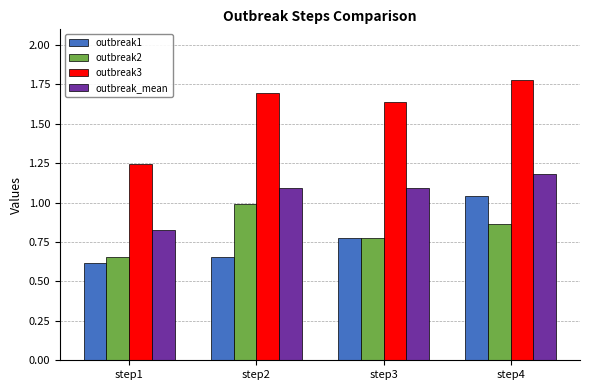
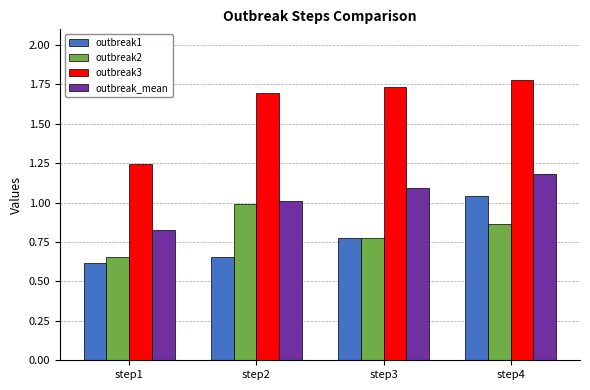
  {
    "outbreak1": {
      "step1": 0.62,
      "step2": 0.65,
      "step3": 0.77,
      "step4": 1.04
    },
    "outbreak2": {
      "step1": 0.66,
      "step2": 0.99,
      "step3": 0.78,
      "step4": 0.87
    },
    "outbreak3": {
      "step1": 1.24,
      "step2": 1.70,
-     "step3": 1.64,
+     "step3": 1.74,
      "step4": 1.78
    },
    "outbreak_mean": {
      "step1": 0.83,
-     "step2": 1.09,
+     "step2": 1.01,
      "step3": 1.10,
      "step4": 1.18
    }
  }
